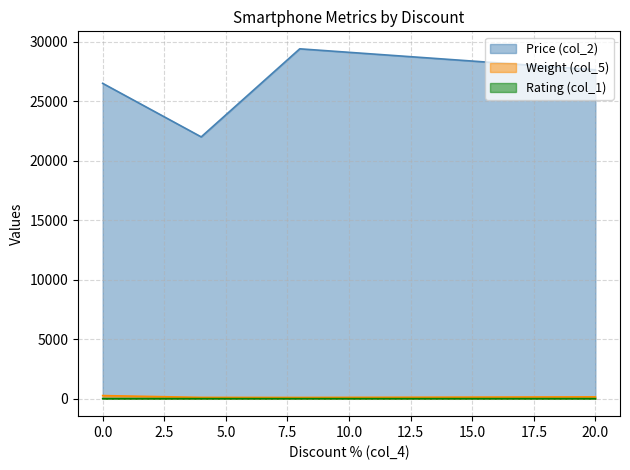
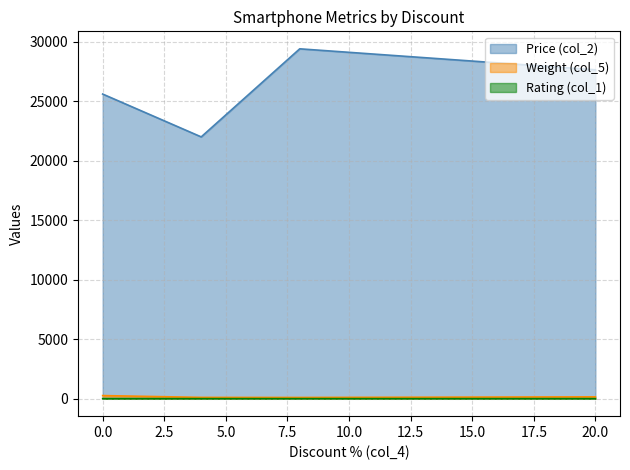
  {
    "Price (col_2)": {
-     "0.0": 26500
+     "0.0": 25600
    },
    "Weight (col_5)": {
      "0.0": 300
    },
    "Rating (col_1)": {
      "0.0": 0
    }
  }
